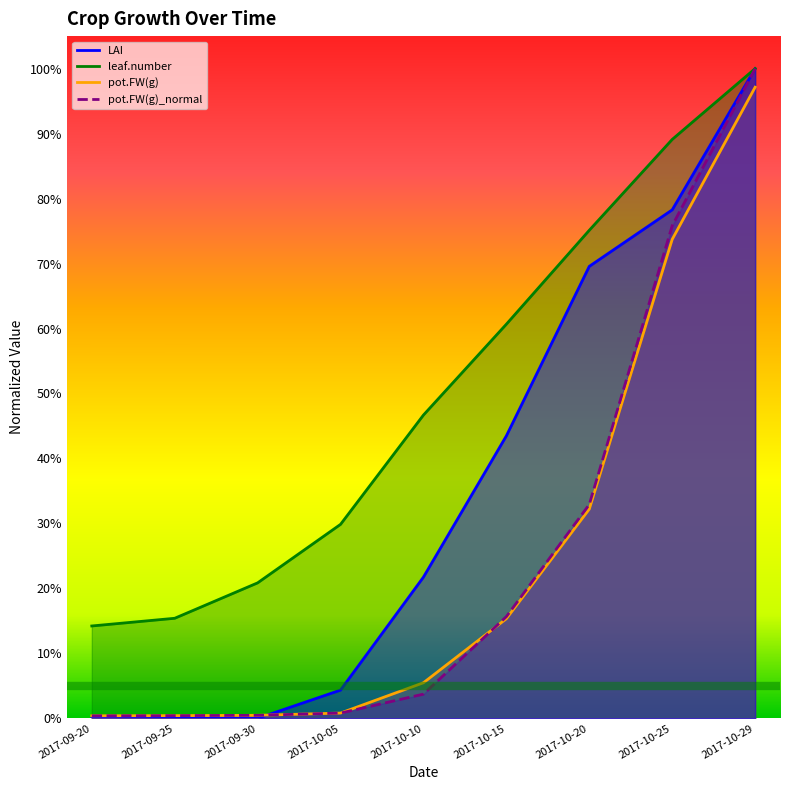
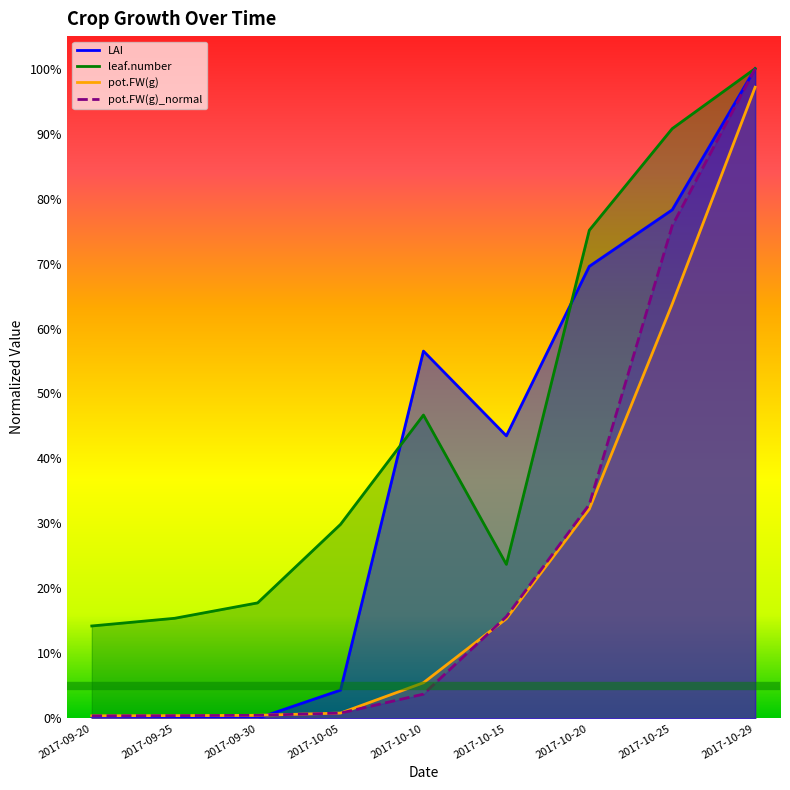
  {
    "LAI": {
      "2017-09-20": "0%",
      "2017-09-25": "0%",
      "2017-09-30": "0%",
      "2017-10-05": "4%",
-     "2017-10-10": "22%",
+     "2017-10-10": "57%",
      "2017-10-15": "43%",
      "2017-10-20": "70%",
      "2017-10-25": "78%"
    },
    "leaf.number": {
      "2017-09-20": "14%",
      "2017-09-25": "15%",
-     "2017-09-30": "21%",
+     "2017-09-30": "18%",
      "2017-10-05": "30%",
      "2017-10-10": "47%",
-     "2017-10-15": "61%",
+     "2017-10-15": "24%",
      "2017-10-20": "75%",
-     "2017-10-25": "89%"
+     "2017-10-25": "91%"
    },
    "pot.FW(g)": {
      "2017-10-10": "5%",
      "2017-10-20": "32%",
-     "2017-10-25": "74%",
+     "2017-10-25": "64%",
      "2017-10-29": "97%"
    },
    "pot.FW(g)_normal": {
      "2017-10-10": "4%",
      "2017-10-20": "33%",
      "2017-10-25": "76%"
    }
  }
